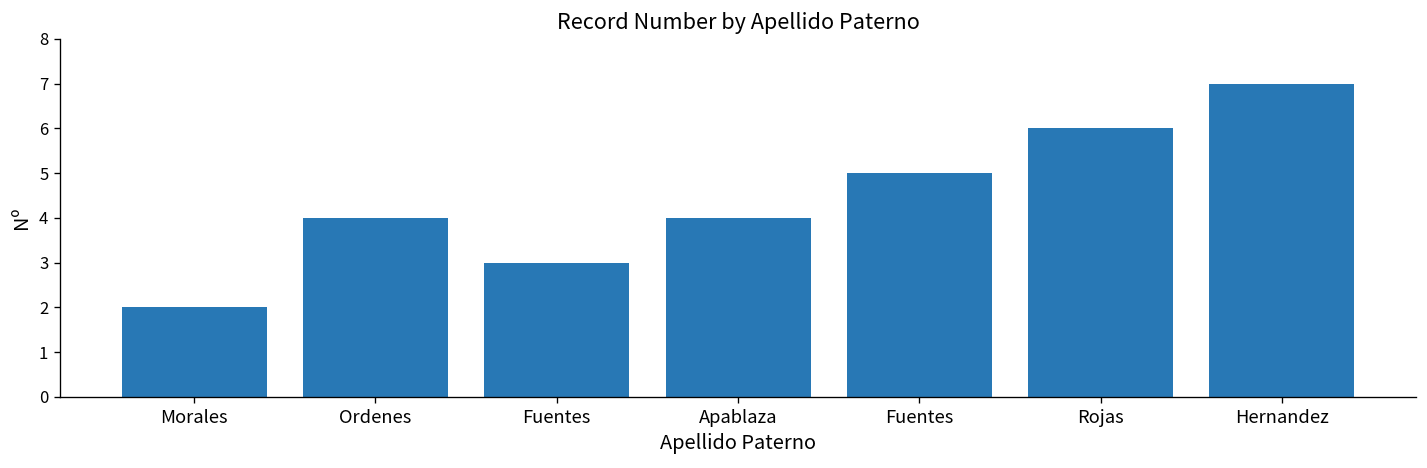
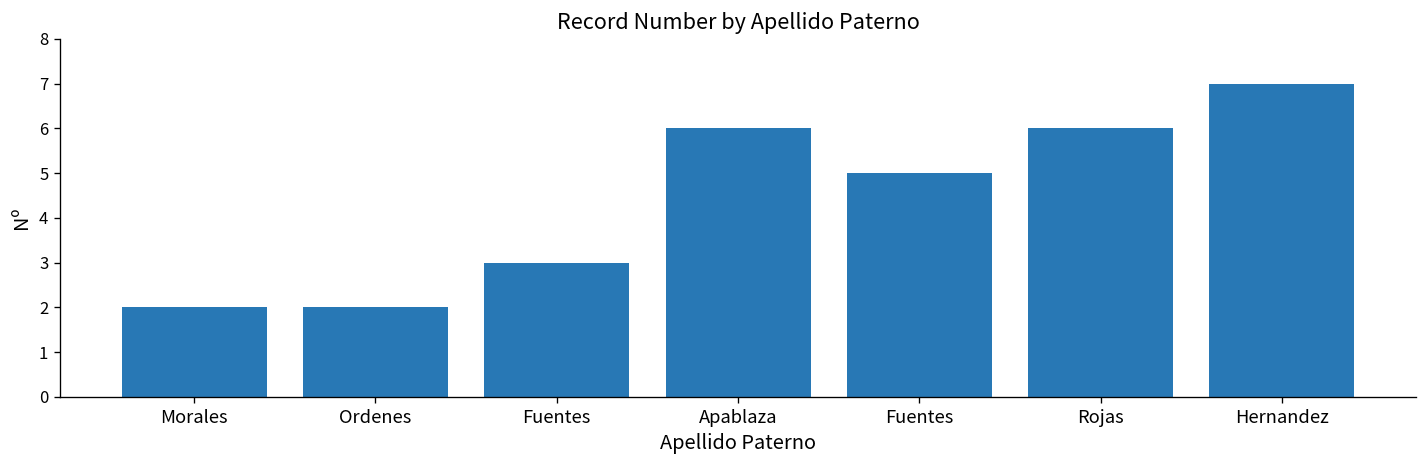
  {
    "Morales": 2,
-   "Ordenes": 4,
-   "Apablaza": 4,
+   "Ordenes": 2,
+   "Apablaza": 6,
    "Rojas": 6,
    "Hernandez": 7
  }
